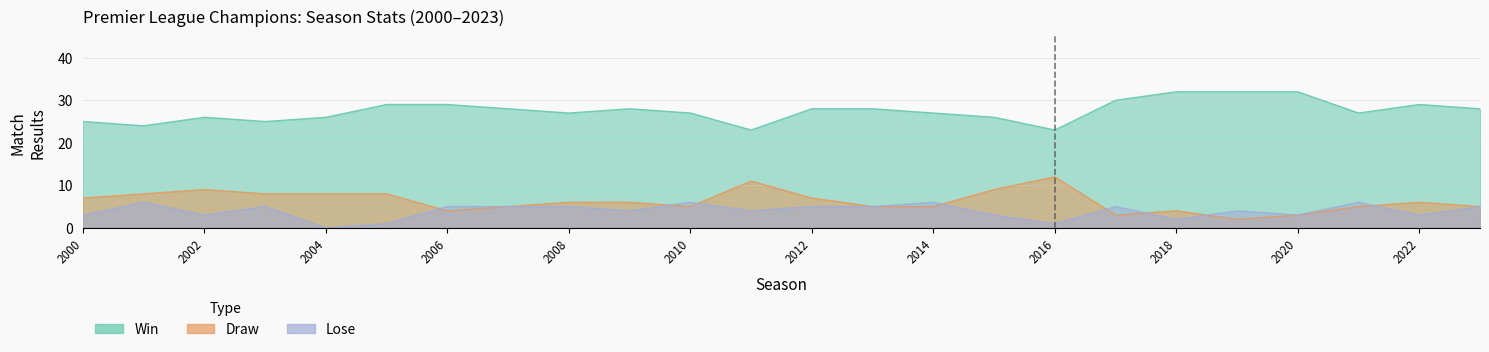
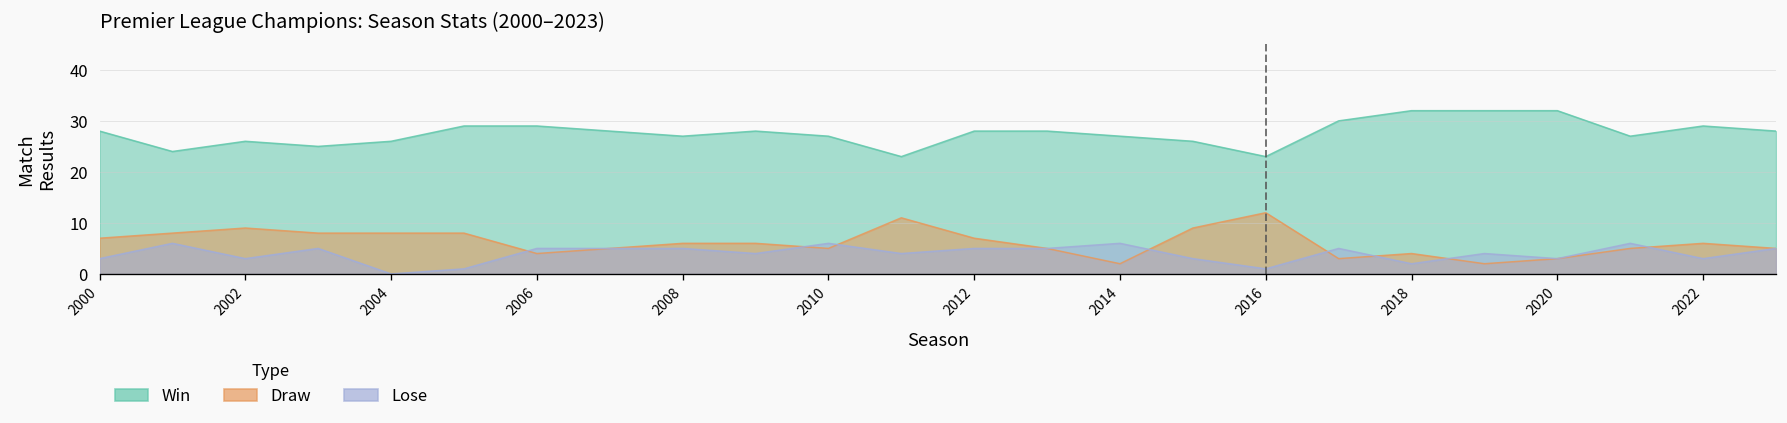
  {
    "Win": {
-     "2000": 25,
+     "2000": 28,
      "2002": 26,
      "2004": 26,
      "2006": 29,
      "2008": 27,
      "2010": 27,
      "2012": 28,
      "2014": 27,
      "2016": 23,
      "2018": 32,
      "2020": 32,
      "2022": 29
    },
    "Draw": {
      "2000": 7,
      "2002": 9,
      "2004": 8,
      "2006": 4,
      "2008": 6,
      "2010": 5,
      "2012": 7,
-     "2014": 5,
+     "2014": 2,
      "2016": 12,
      "2018": 4,
      "2022": 6
    },
    "Lose": {
      "2000": 3,
      "2002": 3,
      "2004": 0,
      "2006": 5,
      "2008": 5,
      "2010": 6,
      "2012": 5,
      "2014": 6,
      "2016": 1,
      "2018": 2,
      "2022": 3
    }
  }
